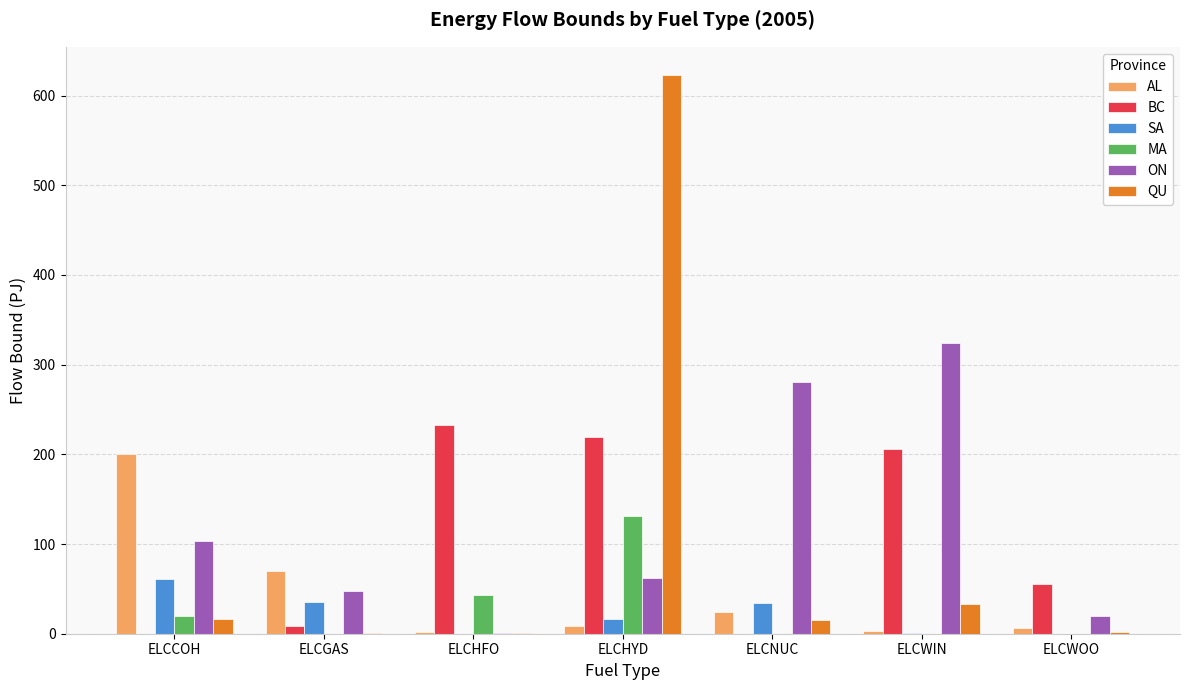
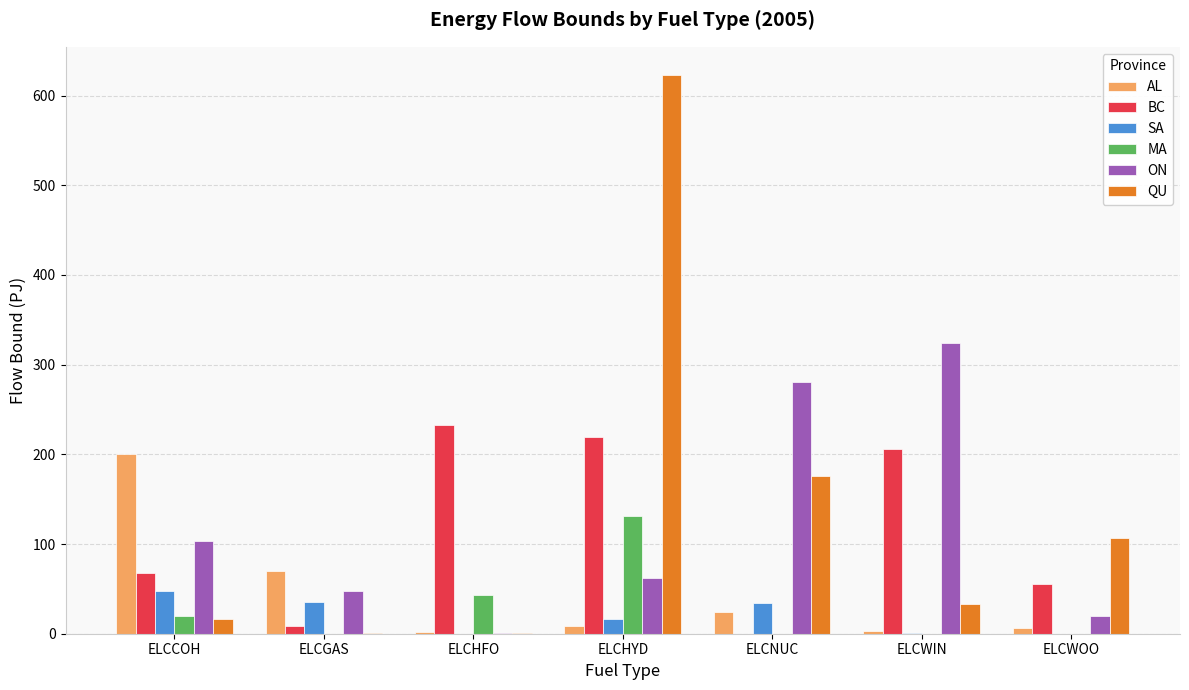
  {
    "AL": {
      "ELCCOH": 200,
      "ELCGAS": 70,
      "ELCHYD": 10,
      "ELCNUC": 20,
      "ELCWOO": 10
    },
    "BC": {
-     "ELCCOH": 0,
+     "ELCCOH": 70,
      "ELCGAS": 10,
      "ELCHFO": 230,
      "ELCHYD": 220,
      "ELCNUC": 0,
      "ELCWIN": 210,
      "ELCWOO": 60
    },
    "SA": {
-     "ELCCOH": 60,
+     "ELCCOH": 50,
      "ELCGAS": 30,
      "ELCHYD": 20,
      "ELCNUC": 30,
      "ELCWOO": 0
    },
    "MA": {
      "ELCCOH": 20,
      "ELCHFO": 40,
      "ELCHYD": 130,
      "ELCNUC": 0
    },
    "ON": {
      "ELCCOH": 100,
      "ELCGAS": 50,
      "ELCHYD": 60,
      "ELCNUC": 280,
      "ELCWIN": 320,
      "ELCWOO": 20
    },
    "QU": {
      "ELCCOH": 20,
      "ELCHYD": 620,
-     "ELCNUC": 20,
+     "ELCNUC": 180,
      "ELCWIN": 30,
-     "ELCWOO": 0
+     "ELCWOO": 110
    }
  }
